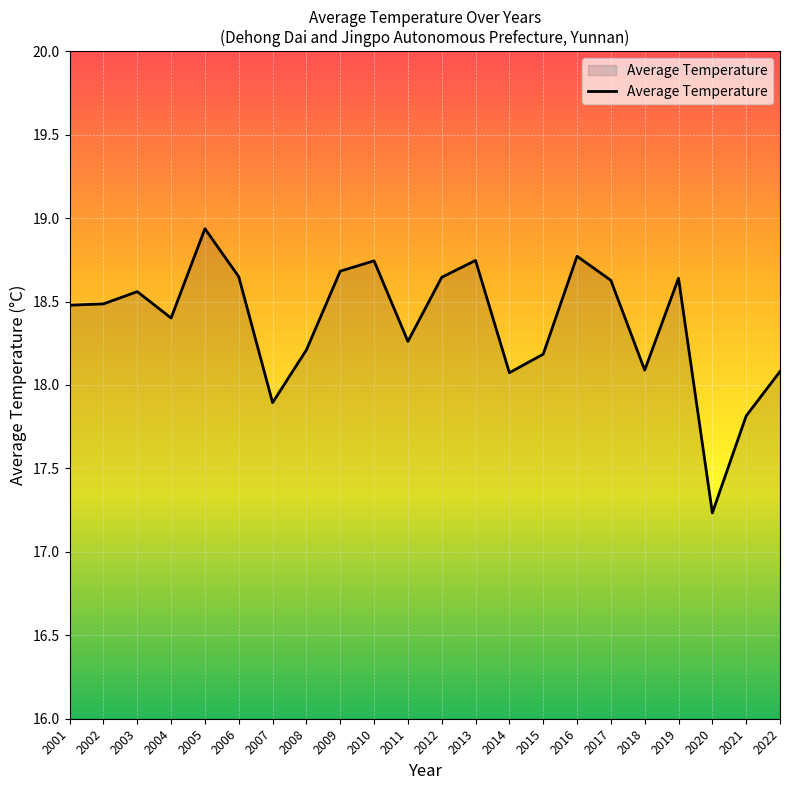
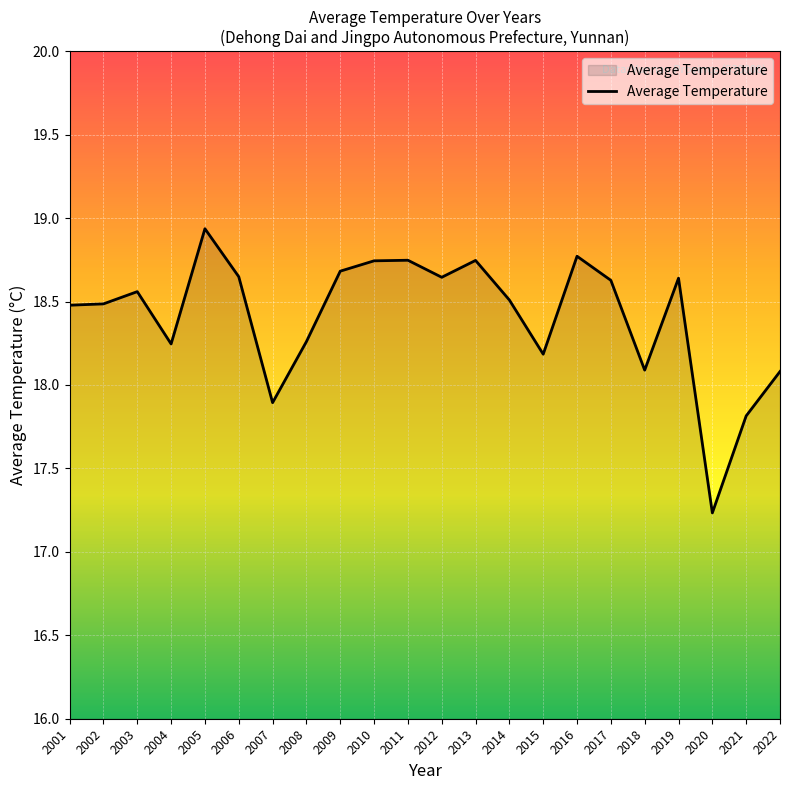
  {
    "2001": 18.48,
    "2002": 18.49,
    "2003": 18.56,
-   "2004": 18.40,
+   "2004": 18.25,
    "2005": 18.94,
    "2006": 18.65,
    "2007": 17.89,
-   "2008": 18.21,
+   "2008": 18.26,
    "2009": 18.68,
    "2010": 18.74,
-   "2011": 18.26,
+   "2011": 18.75,
    "2012": 18.65,
    "2013": 18.75,
-   "2014": 18.07,
+   "2014": 18.51,
    "2015": 18.18,
    "2016": 18.77,
    "2017": 18.63,
    "2018": 18.09,
    "2019": 18.64,
    "2020": 17.23,
    "2021": 17.81,
    "2022": 18.08
  }
